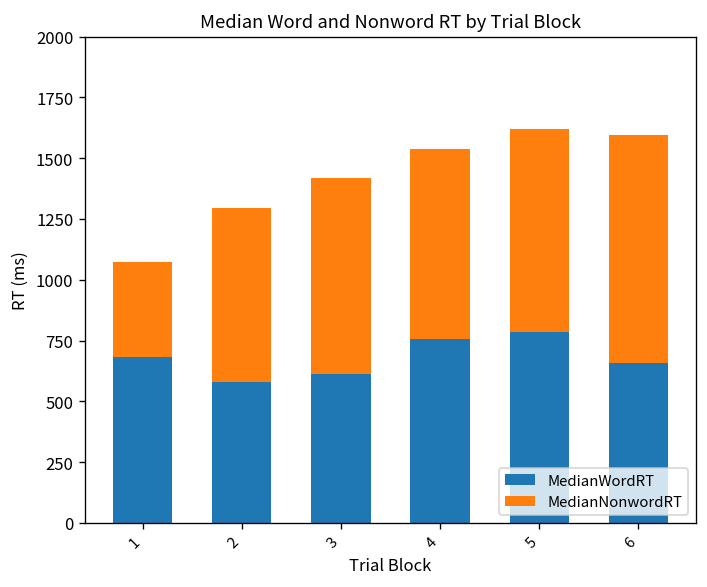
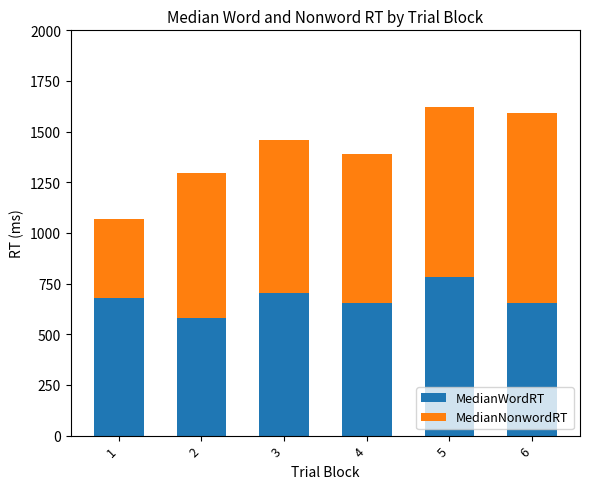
  {
    "MedianWordRT": {
      "1": 680,
      "2": 580,
-     "3": 610,
-     "4": 760,
+     "3": 710,
+     "4": 650,
      "5": 780,
      "6": 660
    },
    "MedianNonwordRT": {
      "1": 390,
      "2": 720,
-     "3": 810,
-     "4": 780,
+     "3": 750,
+     "4": 740,
      "5": 840,
      "6": 940
    }
  }
